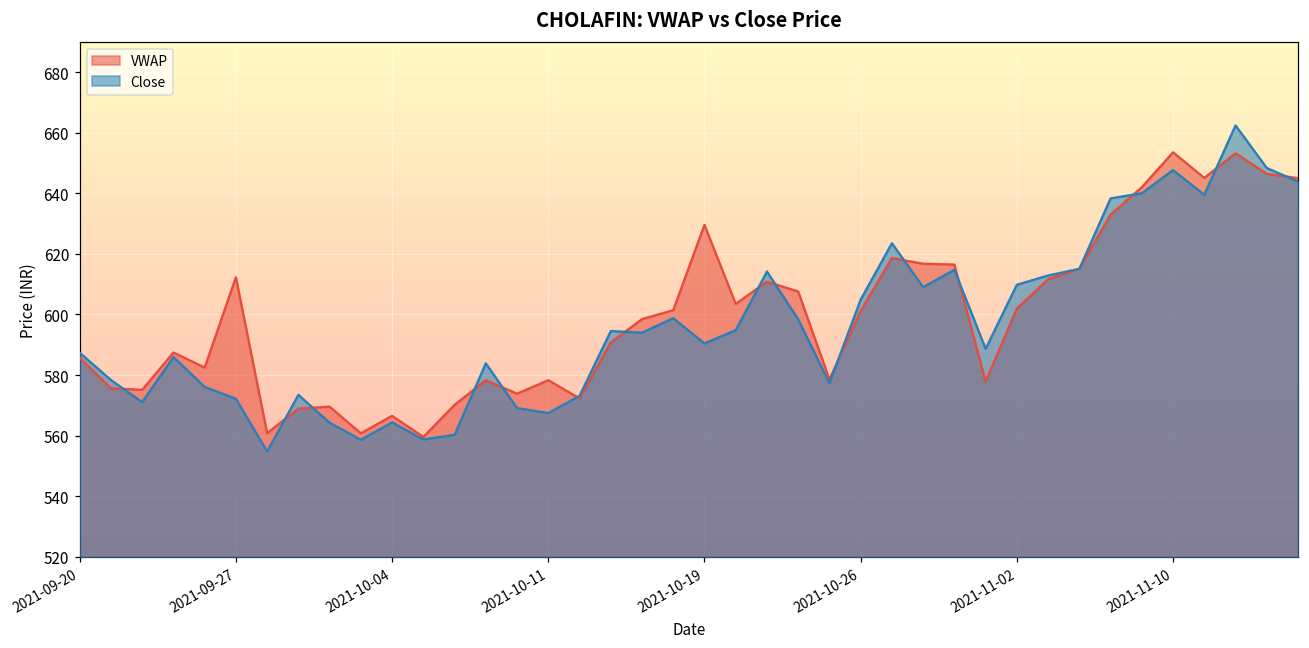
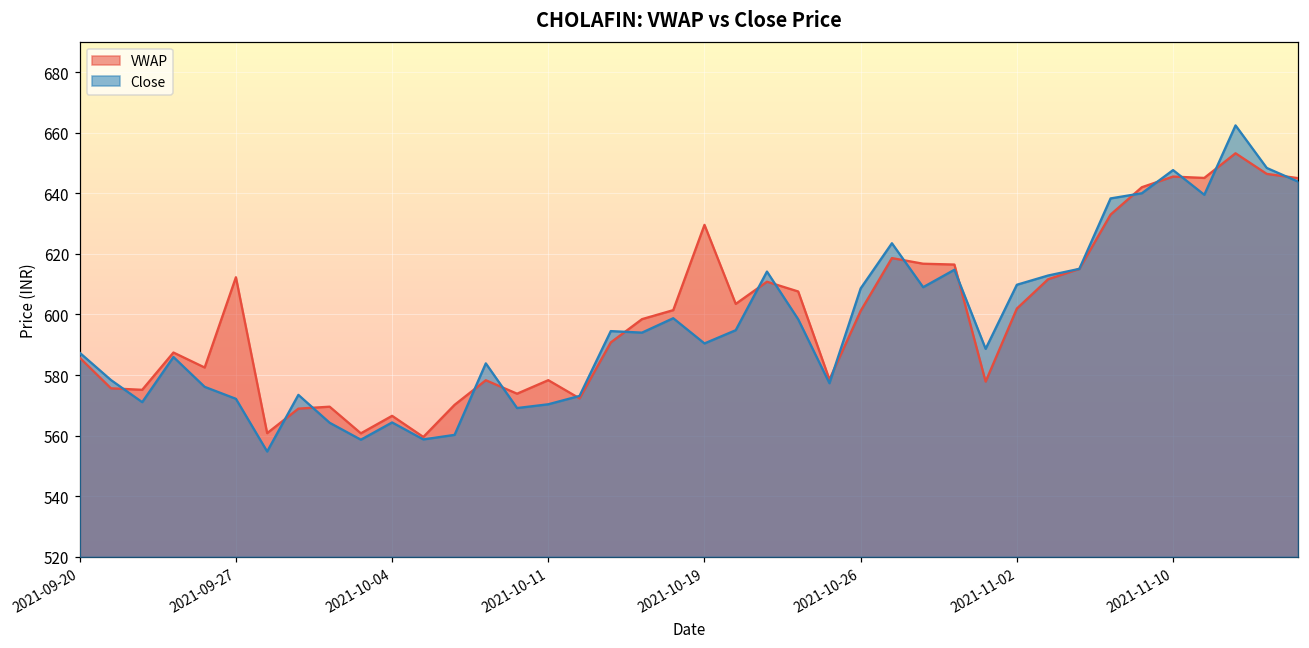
  {
    "VWAP": {
      "2021-09-20": 586,
      "2021-09-27": 612,
      "2021-10-04": 567,
      "2021-10-11": 578,
      "2021-10-19": 630,
      "2021-10-26": 601,
      "2021-11-02": 602,
-     "2021-11-10": 654
+     "2021-11-10": 646
    },
    "Close": {
      "2021-09-20": 587,
      "2021-09-27": 572,
      "2021-10-04": 564,
-     "2021-10-11": 567,
+     "2021-10-11": 570,
      "2021-10-19": 590,
-     "2021-10-26": 605,
+     "2021-10-26": 609,
      "2021-11-02": 610,
      "2021-11-10": 648
    }
  }
